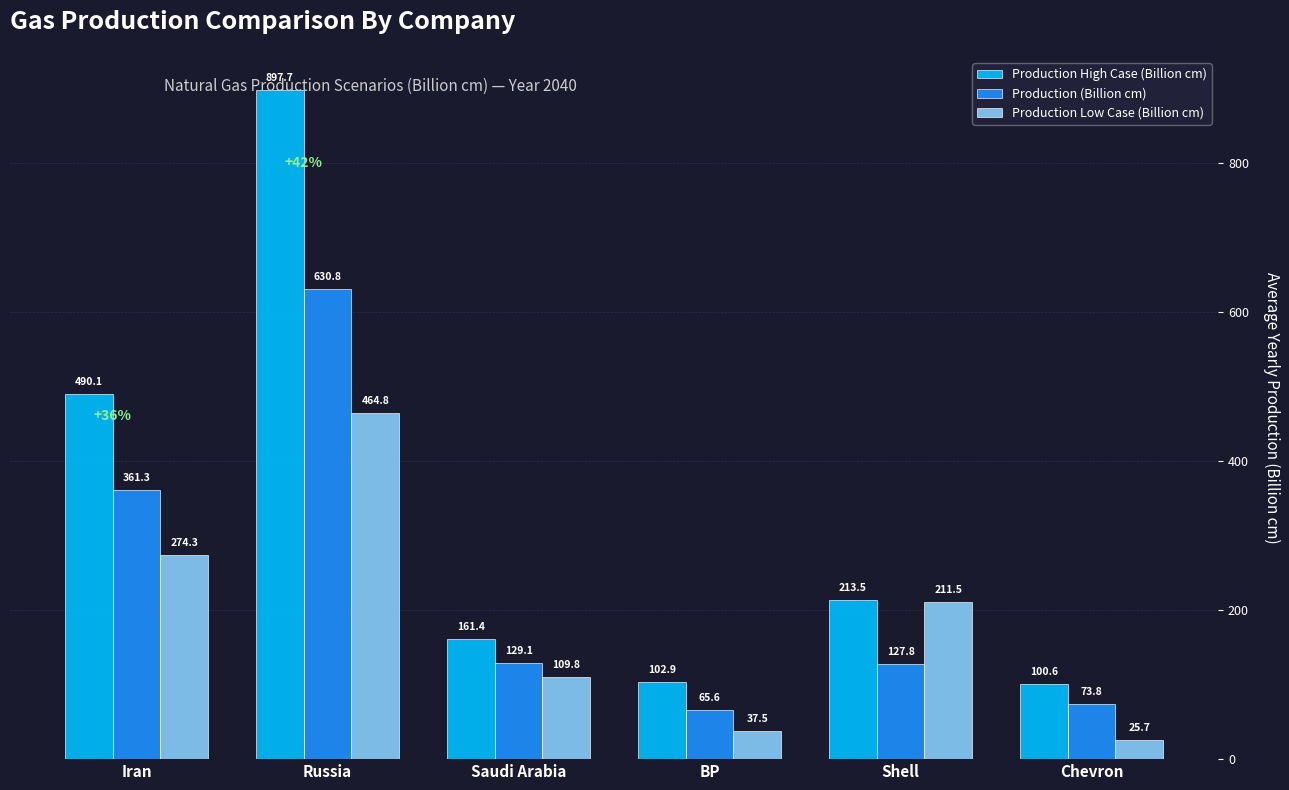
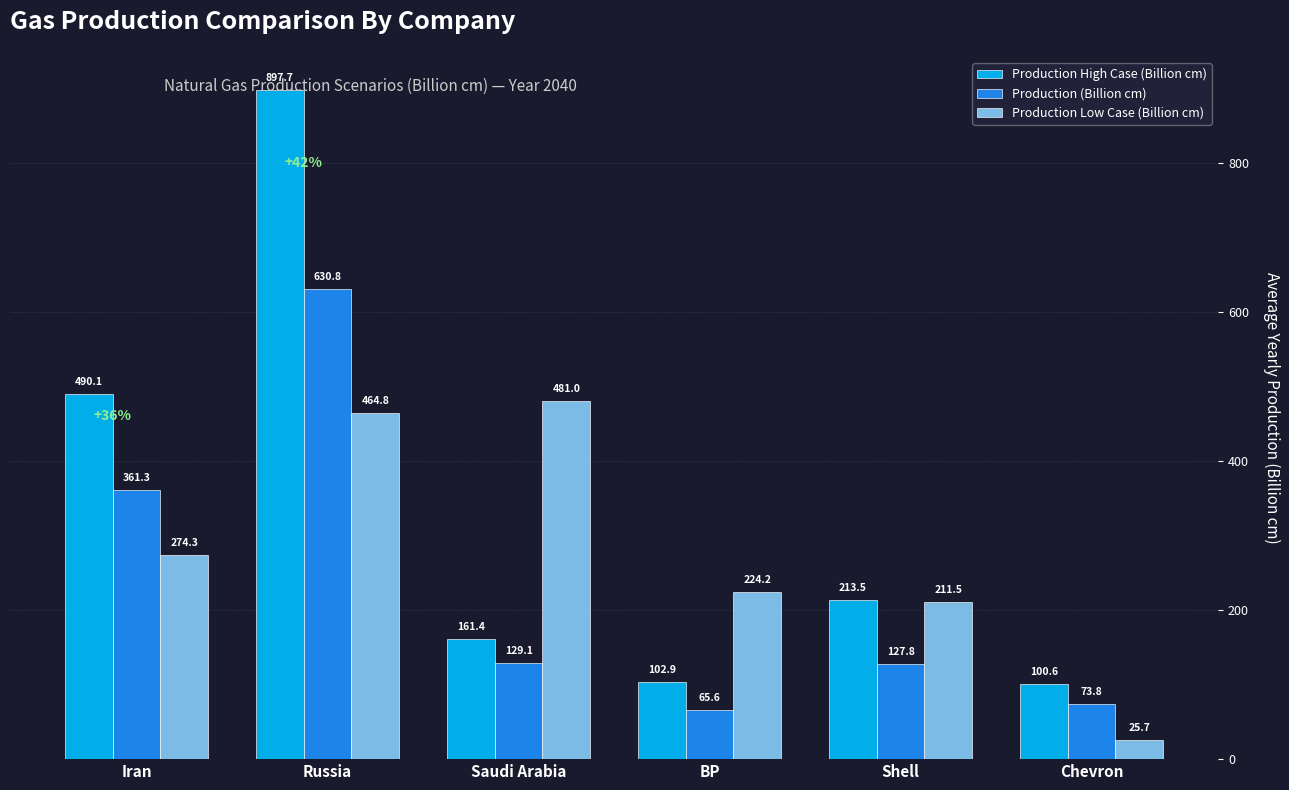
  {
    "Production Low Case (Billion cm)": {
      "Iran": 274.3,
      "Russia": 464.8,
-     "Saudi Arabia": 109.8,
-     "BP": 37.5,
+     "Saudi Arabia": 481.0,
+     "BP": 224.2,
      "Shell": 211.5,
      "Chevron": 25.7
    }
  }
